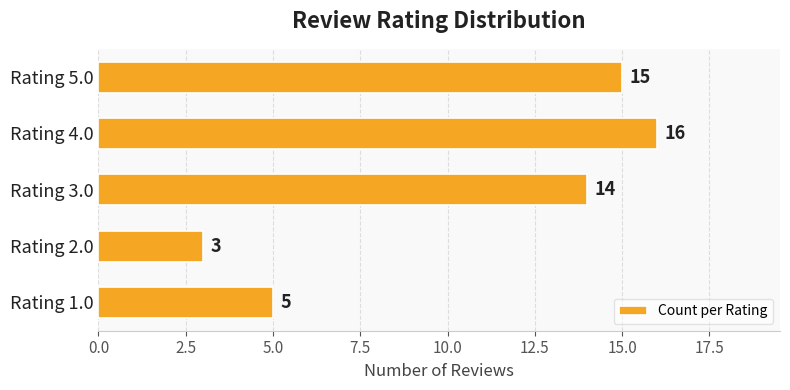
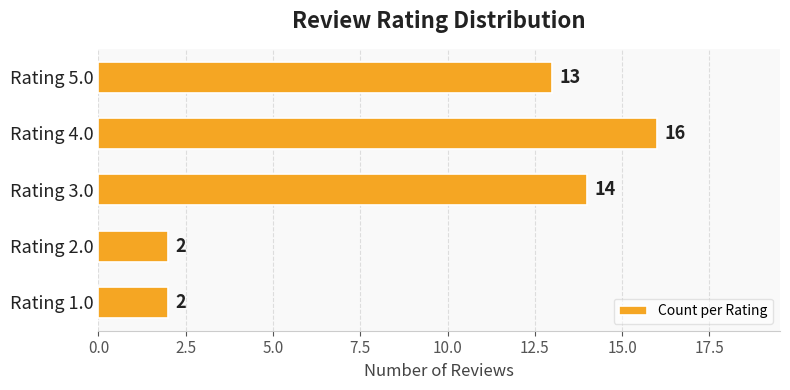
  {
-   "Rating 5.0": 15,
+   "Rating 5.0": 13,
    "Rating 4.0": 16,
    "Rating 3.0": 14,
-   "Rating 2.0": 3,
-   "Rating 1.0": 5
+   "Rating 2.0": 2,
+   "Rating 1.0": 2
  }
